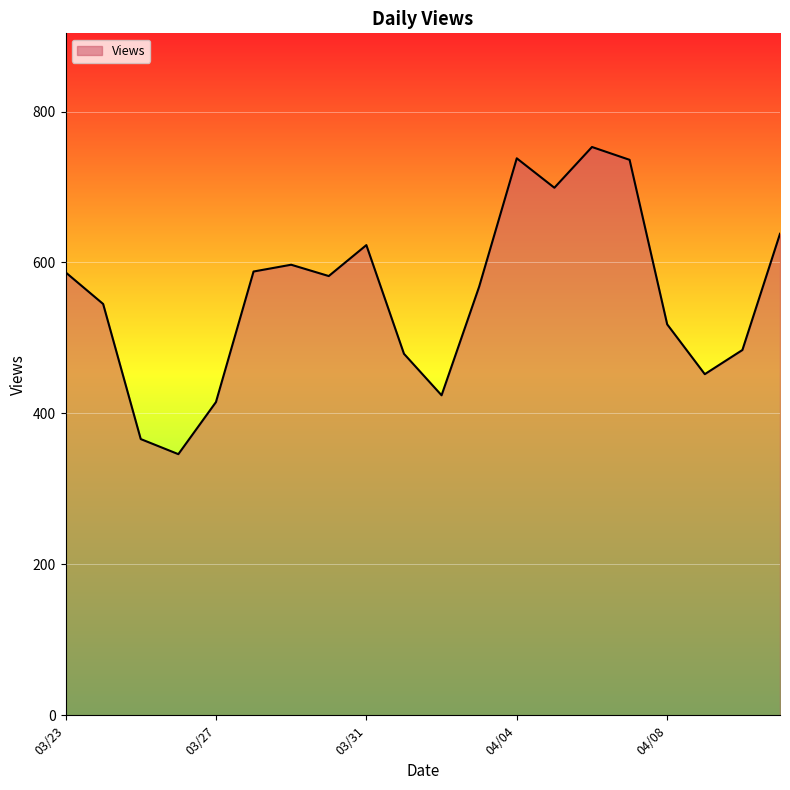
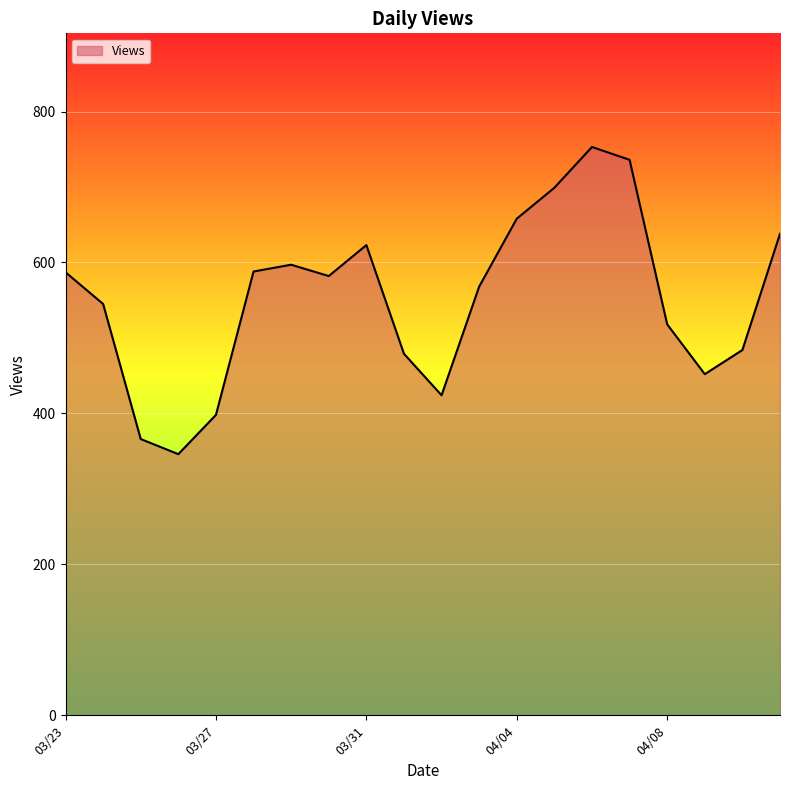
  {
    "03/23": 590,
-   "03/27": 420,
+   "03/27": 400,
    "03/31": 620,
-   "04/04": 740,
+   "04/04": 660,
    "04/08": 520
  }
